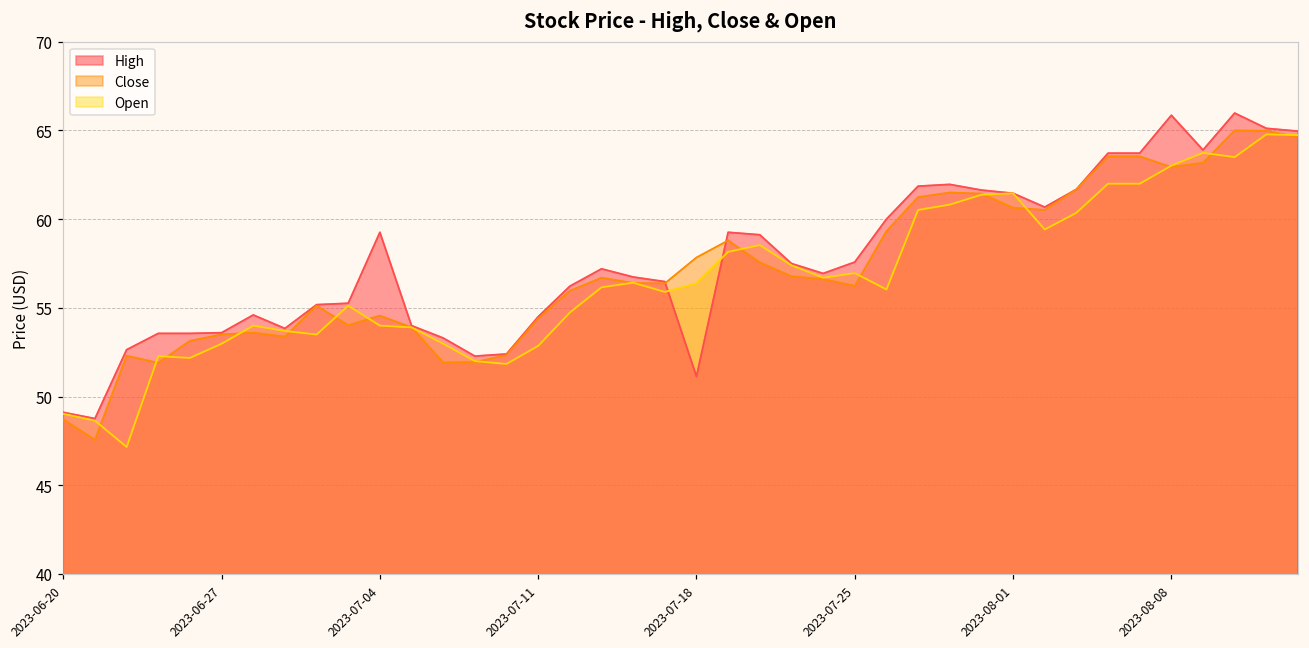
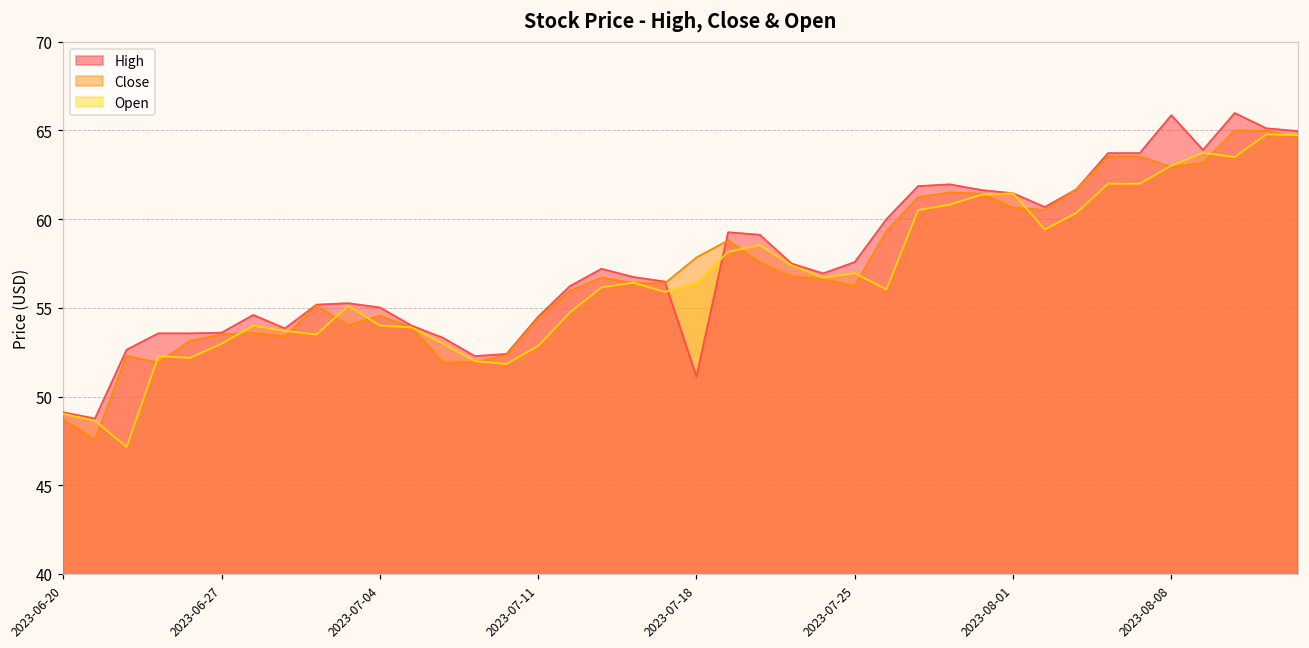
  {
    "High": {
-     "2023-07-04": 59.3,
+     "2023-07-04": 55.0,
      "2023-07-18": 51.1,
      "2023-07-25": 57.6,
      "2023-08-08": 65.9
    }
  }
